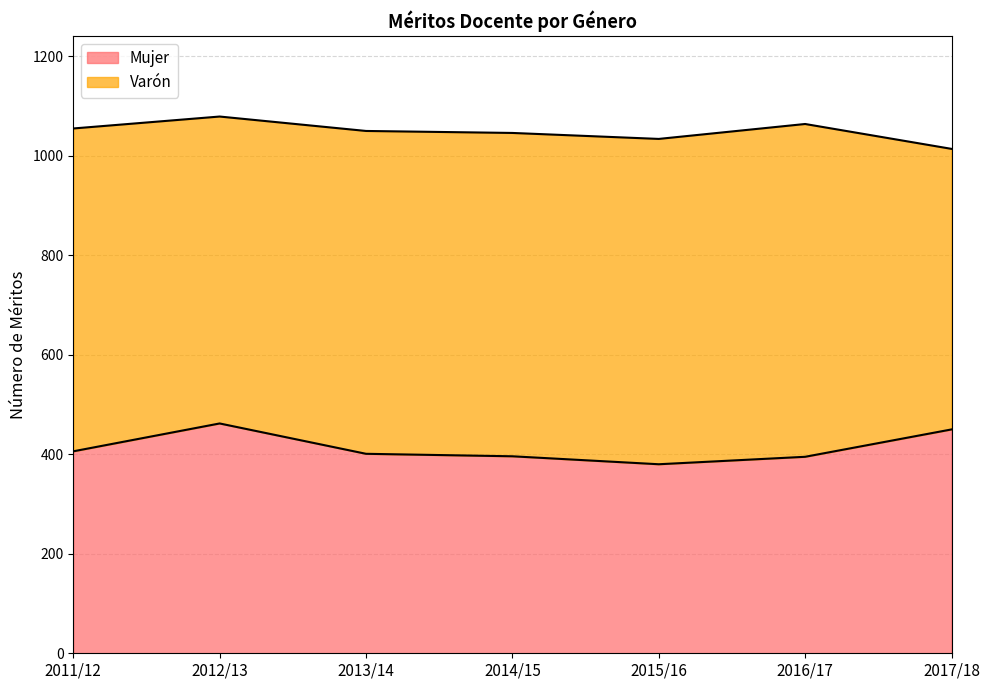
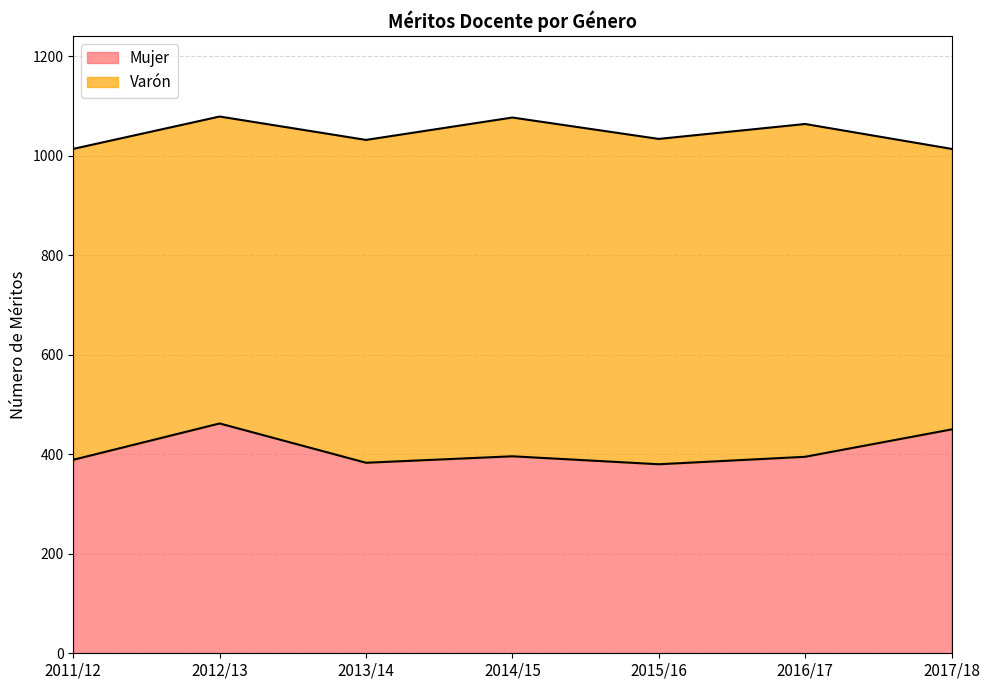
  {
    "Mujer": {
-     "2011/12": 410,
+     "2011/12": 390,
      "2012/13": 460,
-     "2013/14": 400,
+     "2013/14": 380,
      "2014/15": 400,
      "2015/16": 380,
      "2016/17": 400,
      "2017/18": 450
    },
    "Varón": {
-     "2011/12": 650,
+     "2011/12": 630,
      "2012/13": 620,
      "2013/14": 650,
-     "2014/15": 650,
+     "2014/15": 680,
      "2015/16": 650,
      "2016/17": 670,
      "2017/18": 560
    }
  }
